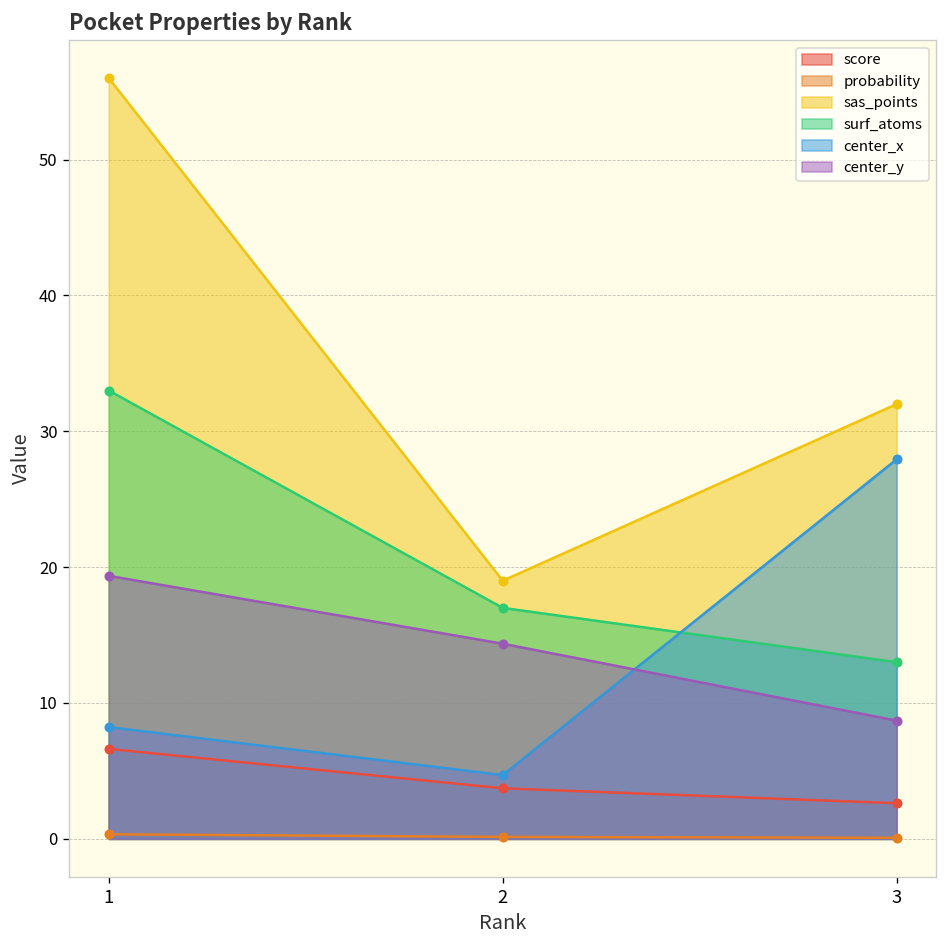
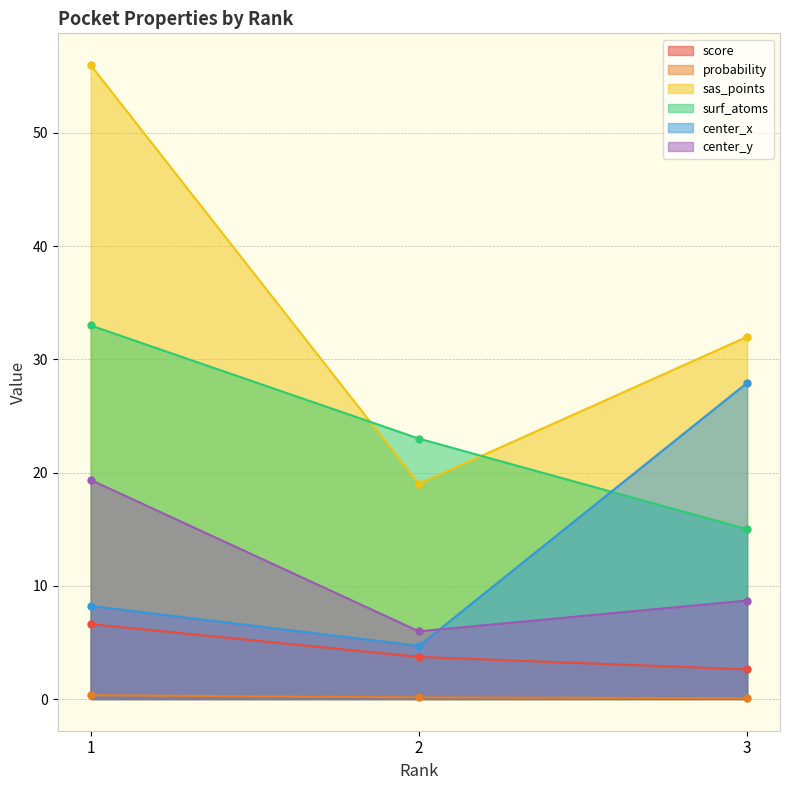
  {
    "surf_atoms": {
      "1": 33,
-     "2": 17,
-     "3": 13
+     "2": 23,
+     "3": 15
    },
    "center_x": {
      "1": 8.2,
      "2": 4.7,
      "3": 27.9
    },
    "center_y": {
      "1": 19.4,
-     "2": 14.4,
+     "2": 6.0,
      "3": 8.7
    }
  }
